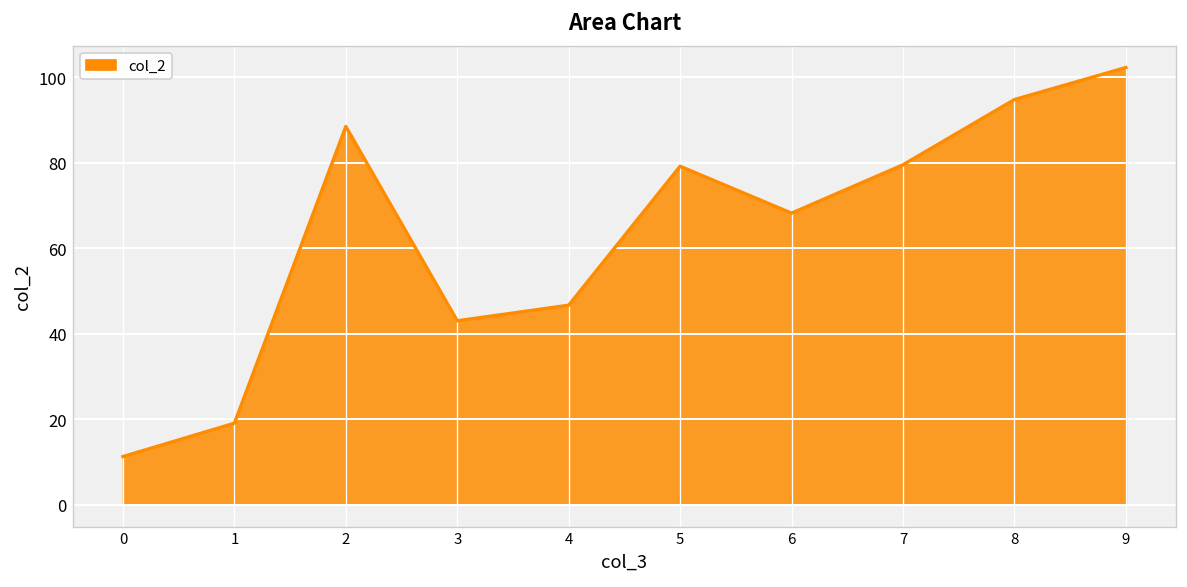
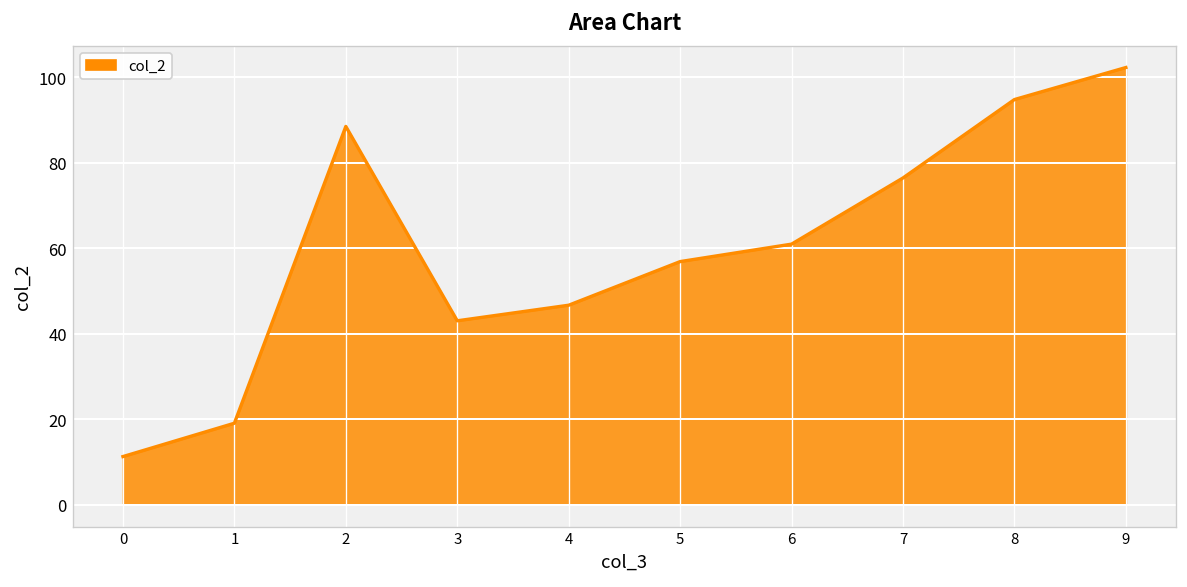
  {
    "0": 11,
    "1": 19,
    "2": 89,
    "3": 43,
    "4": 47,
-   "5": 79,
-   "6": 68,
-   "7": 80,
+   "5": 57,
+   "6": 61,
+   "7": 76,
    "8": 95,
    "9": 102
  }
